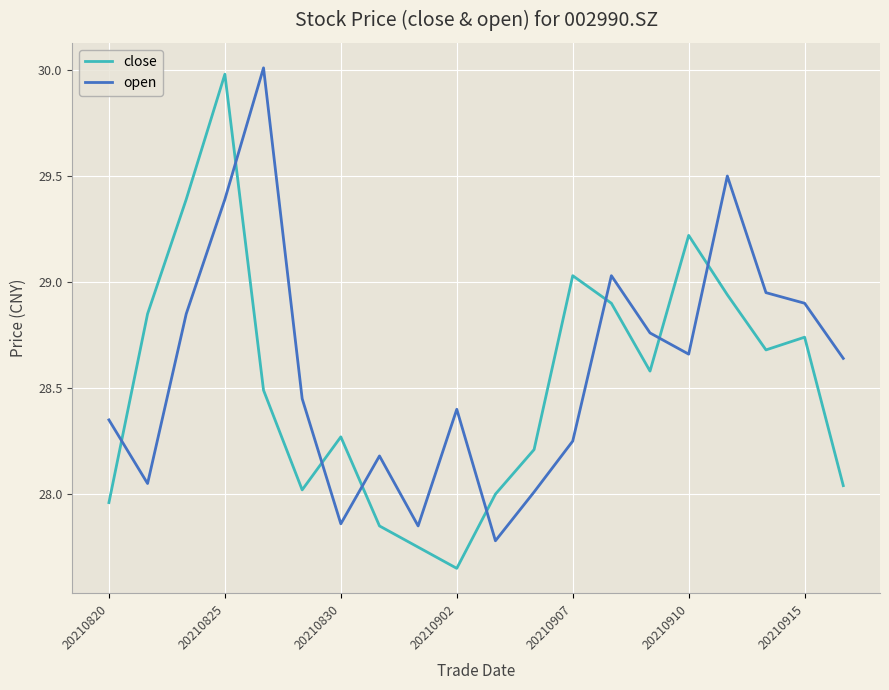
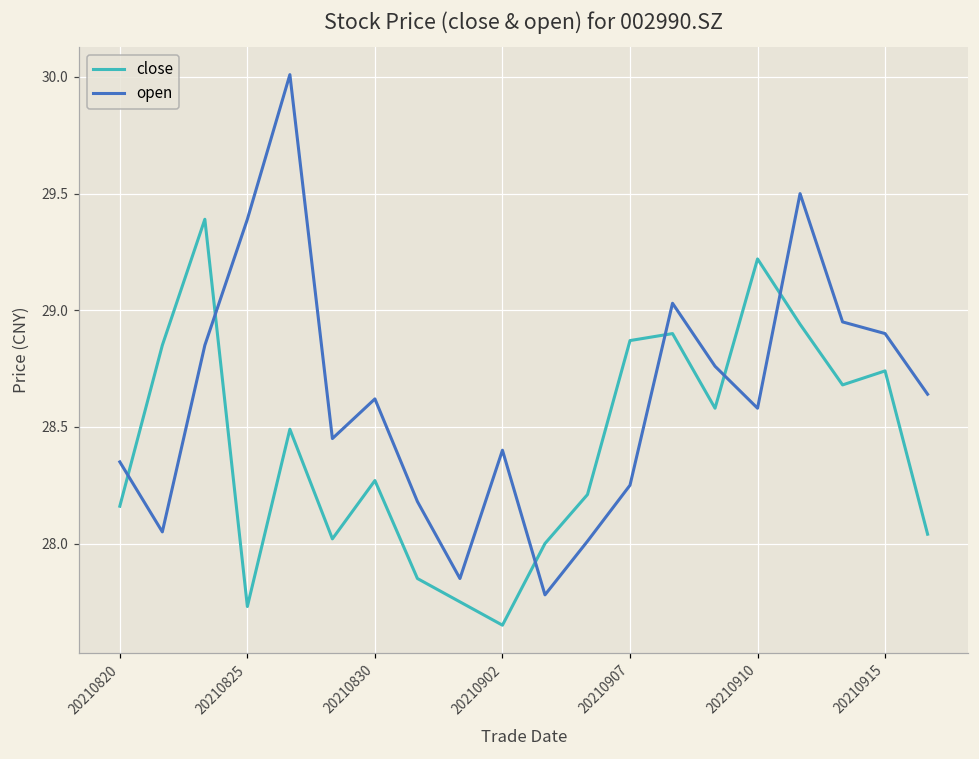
  {
    "close": {
-     "20210820": 27.96,
-     "20210825": 29.98,
+     "20210820": 28.16,
+     "20210825": 27.73,
      "20210830": 28.27,
      "20210902": 27.65,
-     "20210907": 29.03,
+     "20210907": 28.87,
      "20210910": 29.22,
      "20210915": 28.74
    },
    "open": {
      "20210820": 28.35,
      "20210825": 29.39,
-     "20210830": 27.86,
+     "20210830": 28.62,
      "20210902": 28.40,
      "20210907": 28.25,
-     "20210910": 28.66,
+     "20210910": 28.58,
      "20210915": 28.90
    }
  }
